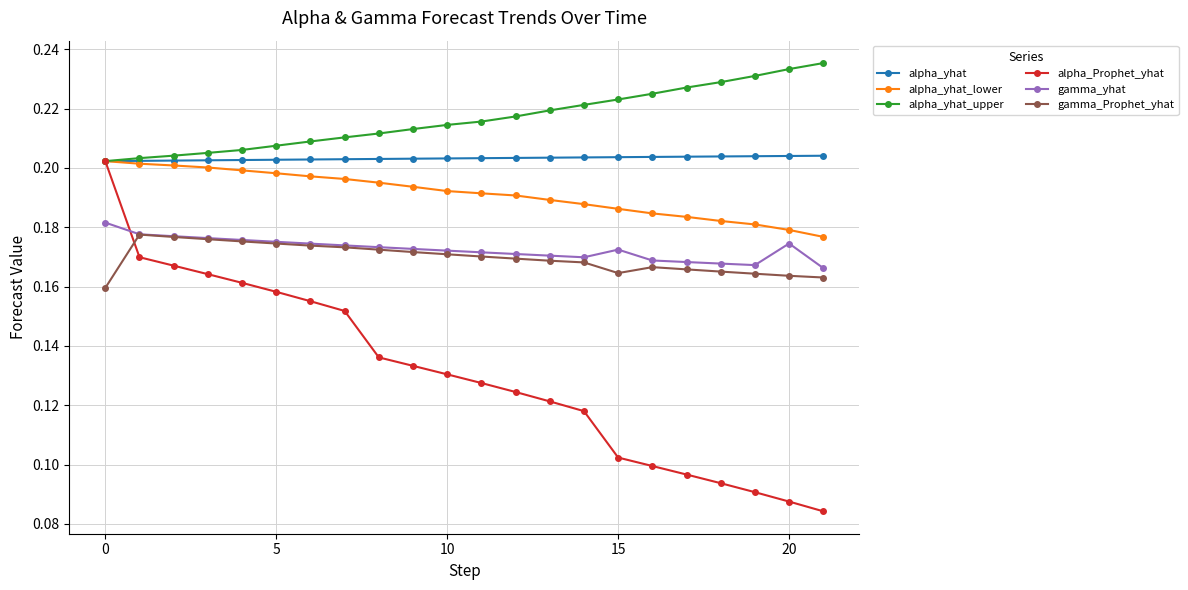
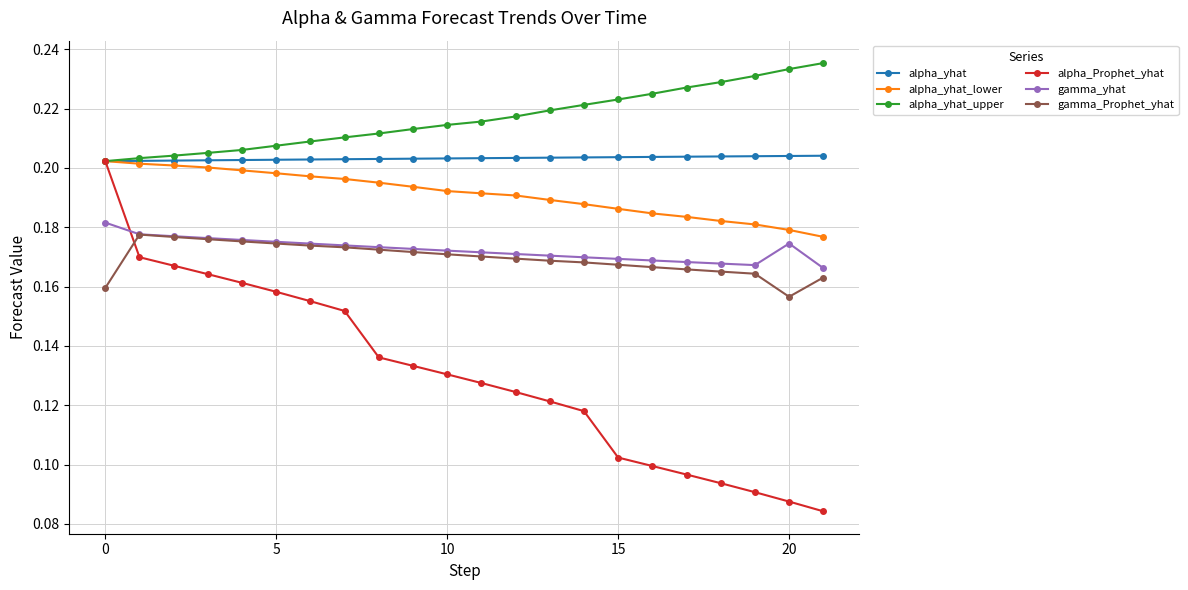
  {
    "alpha_yhat": {
      "5": 0.203,
      "10": 0.203,
      "15": 0.204,
      "20": 0.204
    },
    "alpha_yhat_lower": {
      "5": 0.198,
      "10": 0.192,
      "15": 0.186,
      "20": 0.179
    },
    "alpha_yhat_upper": {
      "5": 0.208,
      "10": 0.215,
      "15": 0.223,
      "20": 0.233
    },
    "alpha_Prophet_yhat": {
      "5": 0.158,
      "10": 0.130,
      "15": 0.102,
      "20": 0.088
    },
    "gamma_yhat": {
      "0": 0.182,
      "10": 0.172,
-     "15": 0.172,
+     "15": 0.169,
      "20": 0.175
    },
    "gamma_Prophet_yhat": {
      "0": 0.160,
      "10": 0.171,
-     "15": 0.165,
-     "20": 0.164
+     "15": 0.167,
+     "20": 0.157
    }
  }
